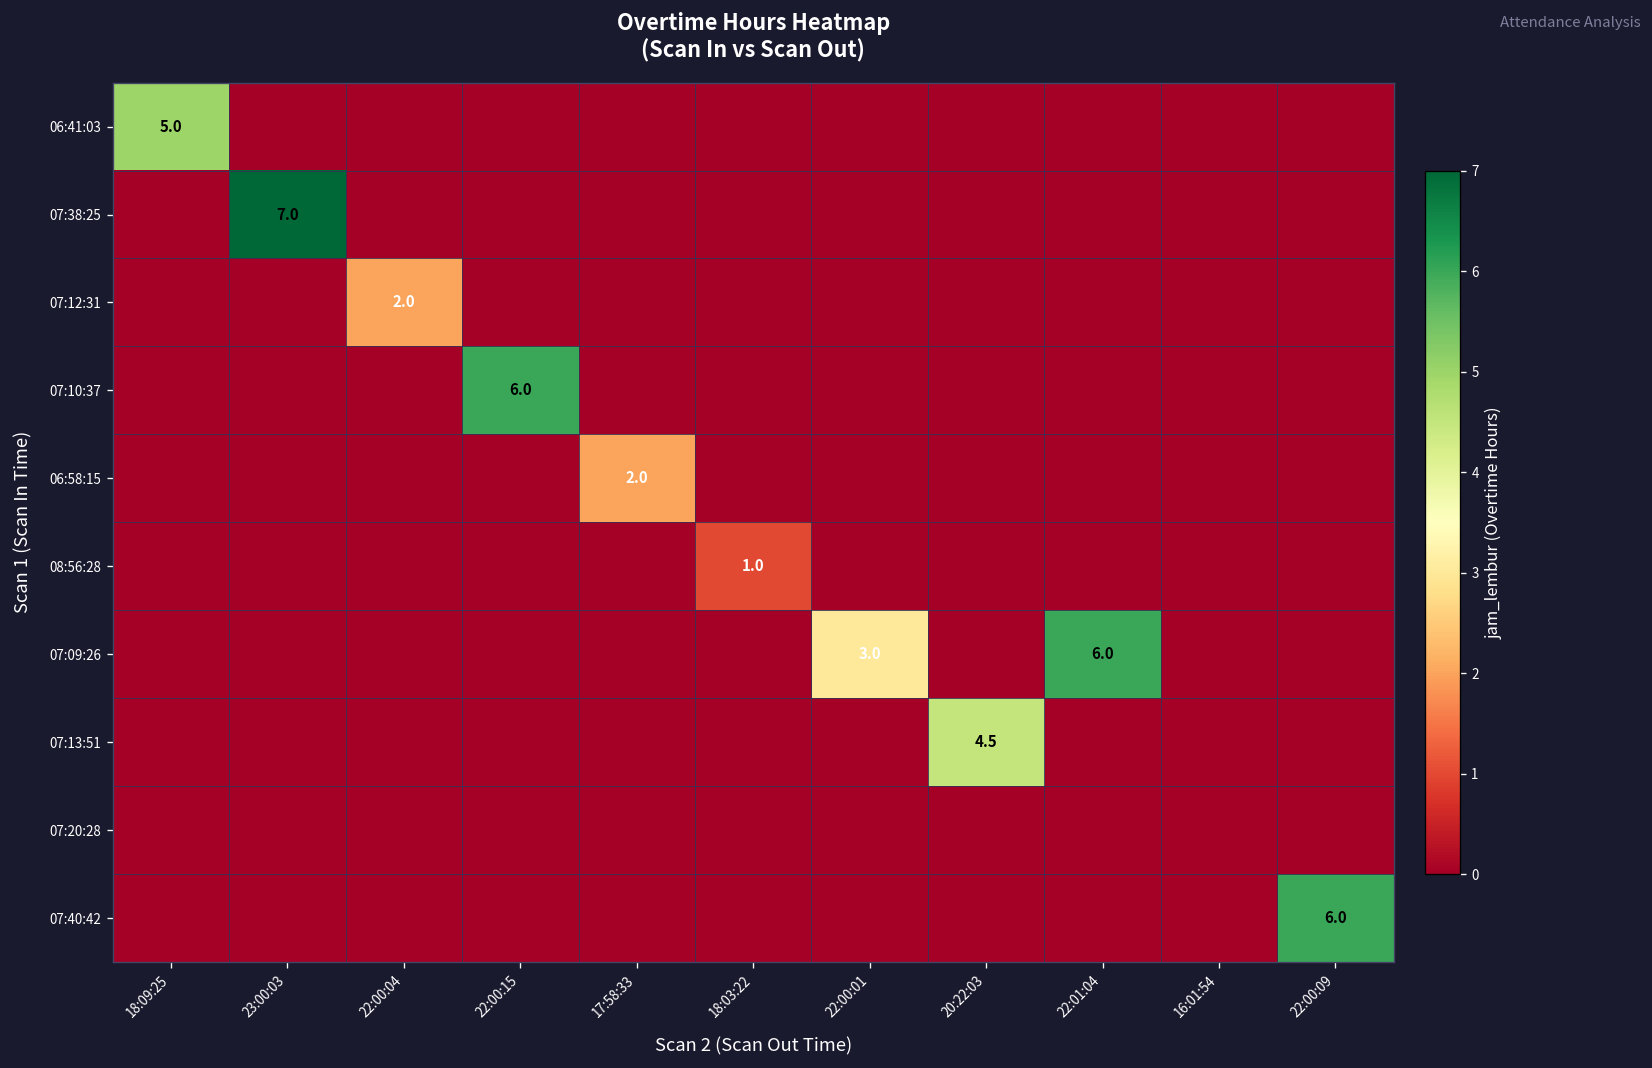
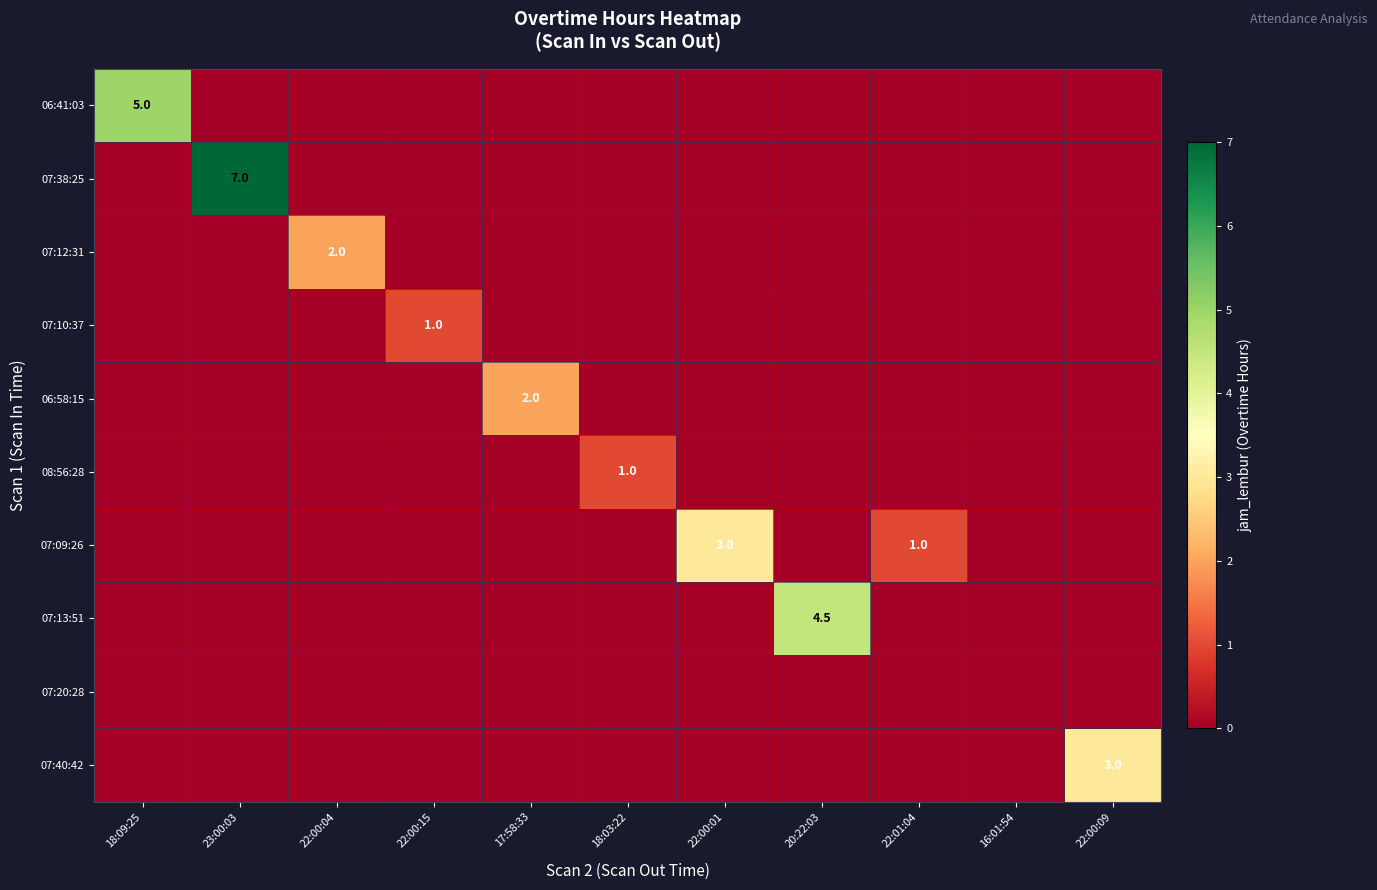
  {
    "06:41:03": {
      "18:09:25": 5.0
    },
    "07:38:25": {
      "23:00:03": 7.0
    },
    "07:12:31": {
      "22:00:04": 2.0
    },
    "07:10:37": {
-     "22:00:15": 6.0
+     "22:00:15": 1.0
    },
    "06:58:15": {
      "17:58:33": 2.0
    },
    "08:56:28": {
      "18:03:22": 1.0
    },
    "07:09:26": {
      "22:00:01": 3.0,
-     "22:01:04": 6.0
+     "22:01:04": 1.0
    },
    "07:13:51": {
      "20:22:03": 4.5
    },
    "07:40:42": {
-     "22:00:09": 6.0
+     "22:00:09": 3.0
    }
  }
